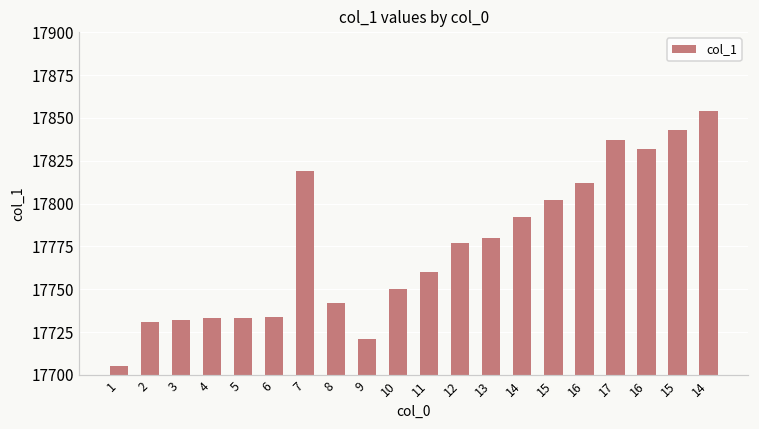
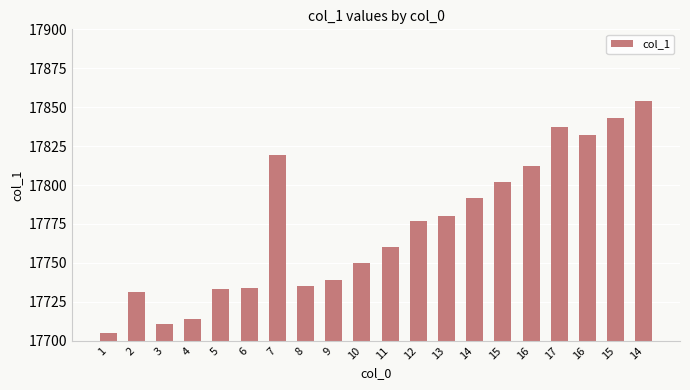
  {
    "1": 17705,
    "2": 17731,
-   "3": 17732,
-   "4": 17733,
+   "3": 17711,
+   "4": 17714,
    "5": 17733,
    "6": 17734,
    "7": 17819,
-   "8": 17742,
-   "9": 17721,
+   "8": 17735,
+   "9": 17739,
    "10": 17750,
    "11": 17760,
    "12": 17777,
    "13": 17780,
    "17": 17837
  }
